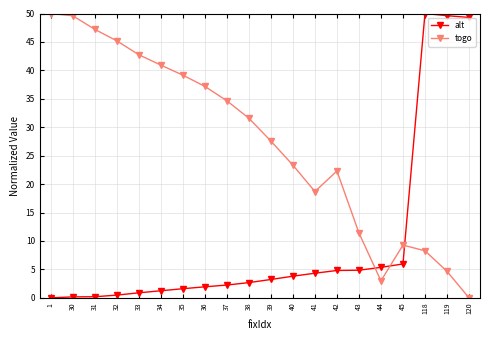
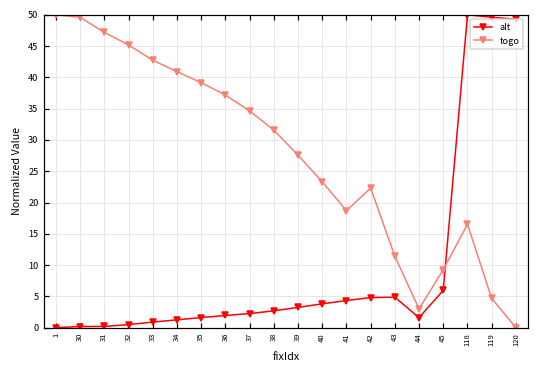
  {
    "alt": {
      "1": 0,
      "30": 0,
      "31": 0,
      "32": 0,
      "33": 1,
      "34": 1,
      "35": 2,
      "36": 2,
      "37": 2,
      "38": 3,
      "39": 3,
      "40": 4,
      "41": 4,
      "42": 5,
      "43": 5,
-     "44": 5,
+     "44": 2,
      "45": 6,
      "118": 50,
      "119": 50,
      "120": 49
    },
    "togo": {
      "1": 50,
      "30": 50,
      "31": 47,
      "32": 45,
      "33": 43,
      "34": 41,
      "35": 39,
      "36": 37,
      "37": 35,
      "38": 32,
      "39": 28,
      "40": 23,
      "41": 19,
      "42": 22,
      "43": 11,
      "44": 3,
      "45": 9,
-     "118": 8,
+     "118": 17,
      "119": 5,
      "120": 0
    }
  }
